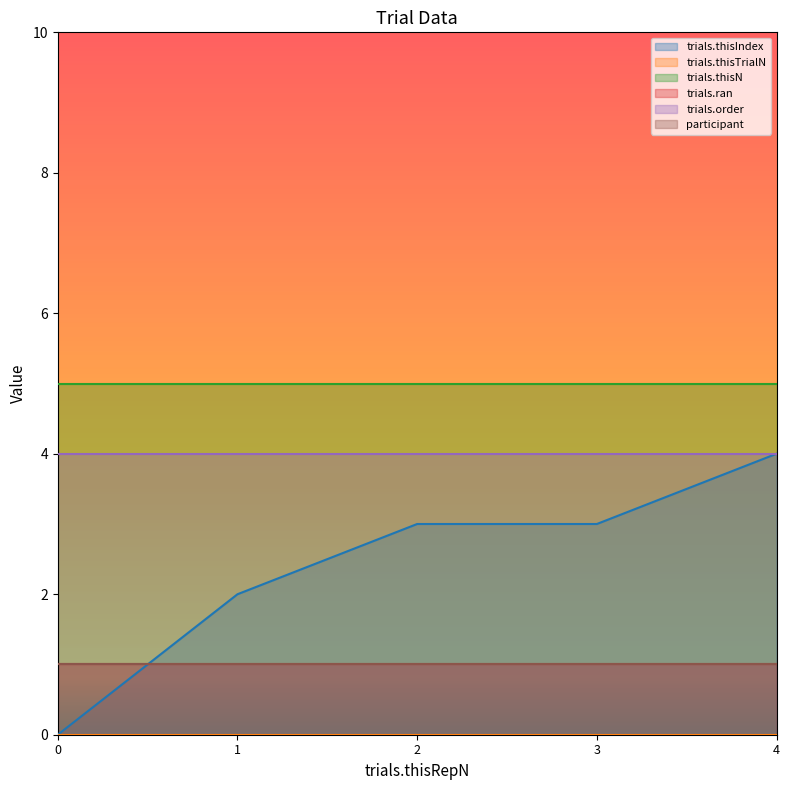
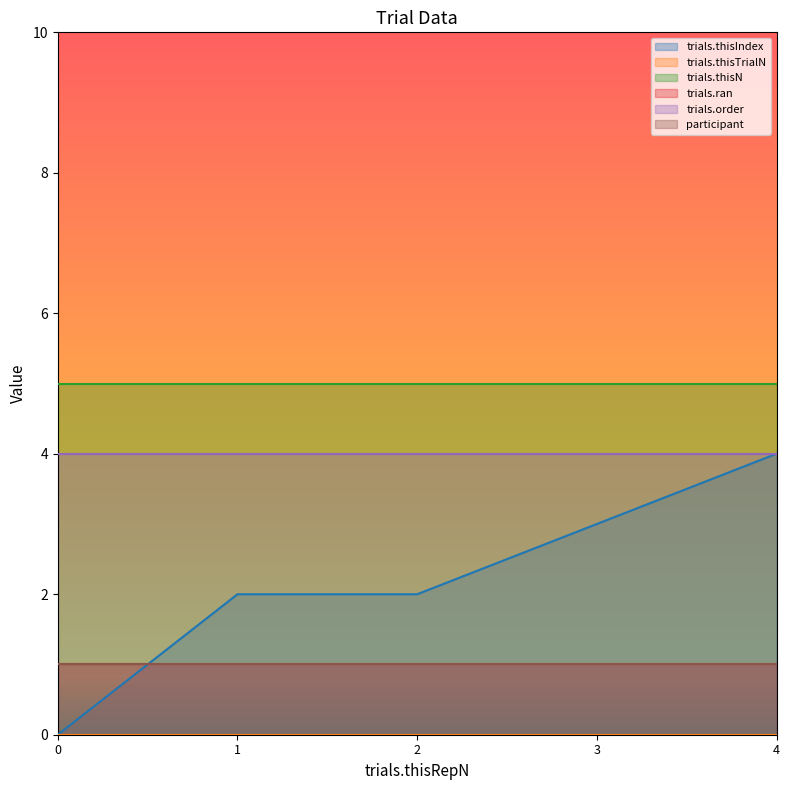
  {
    "trials.thisIndex": {
      "1": 2,
-     "2": 3,
+     "2": 2,
      "3": 3
    },
    "trials.thisTrialN": {
      "1": 0,
      "2": 0,
      "3": 0,
      "4": 0
    },
    "trials.thisN": {
      "0": 5,
      "1": 5,
      "2": 5,
      "3": 5,
      "4": 5
    },
    "participant": {
      "0": 1,
      "1": 1,
      "2": 1,
      "3": 1,
      "4": 1
    },
    "trials.order": {
      "0": 4,
      "1": 4,
      "2": 4,
      "3": 4
    }
  }
